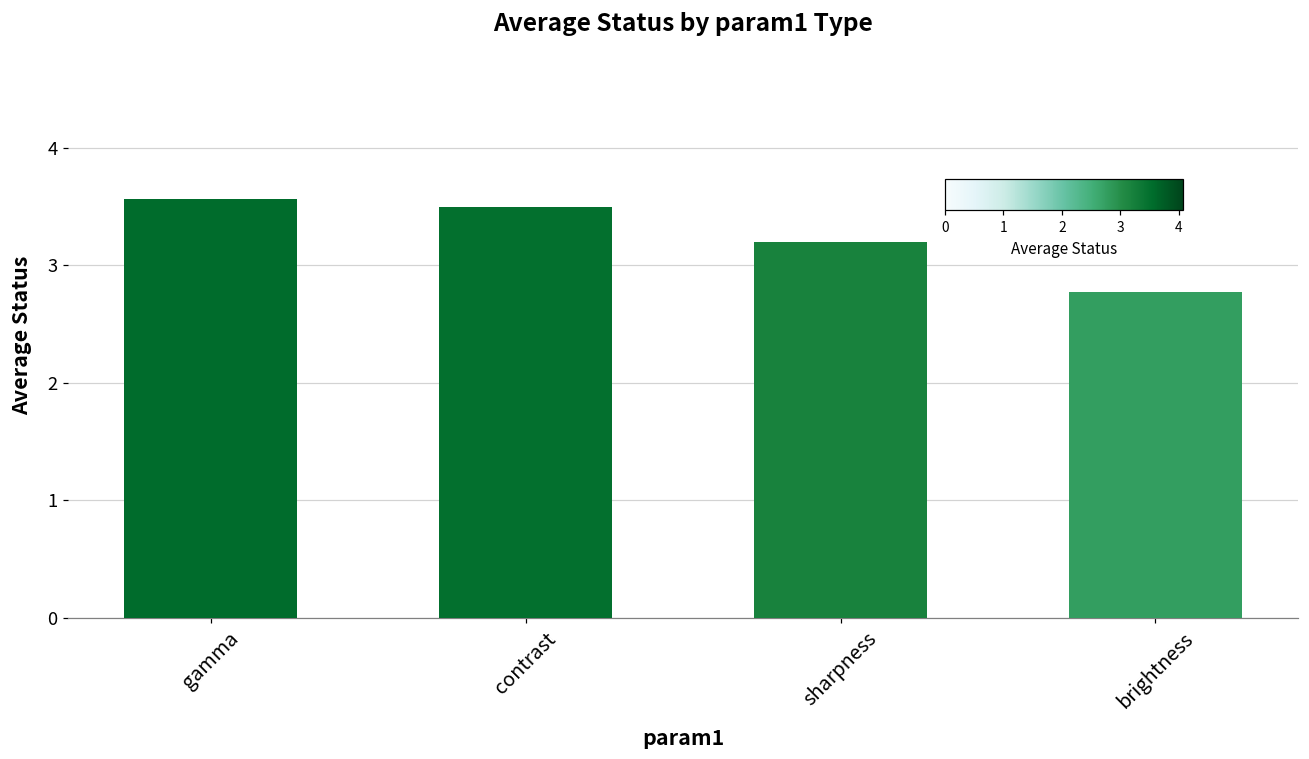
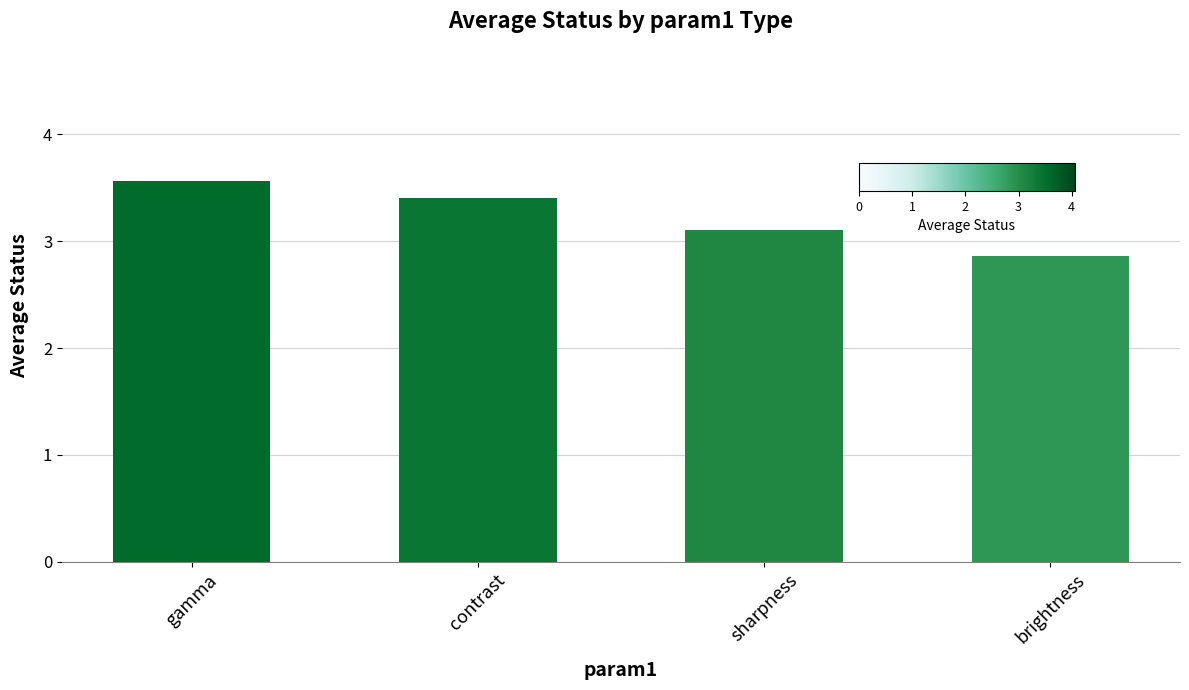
  {
    "gamma": 3.56,
-   "contrast": 3.5,
-   "sharpness": 3.2,
-   "brightness": 2.77
+   "contrast": 3.4,
+   "sharpness": 3.1,
+   "brightness": 2.86
  }
